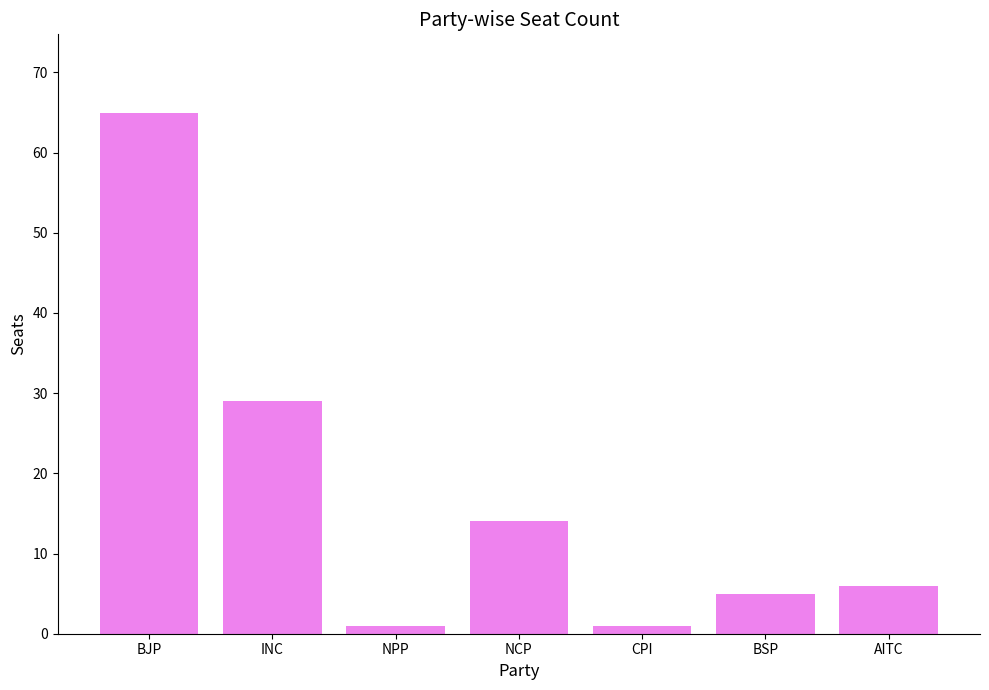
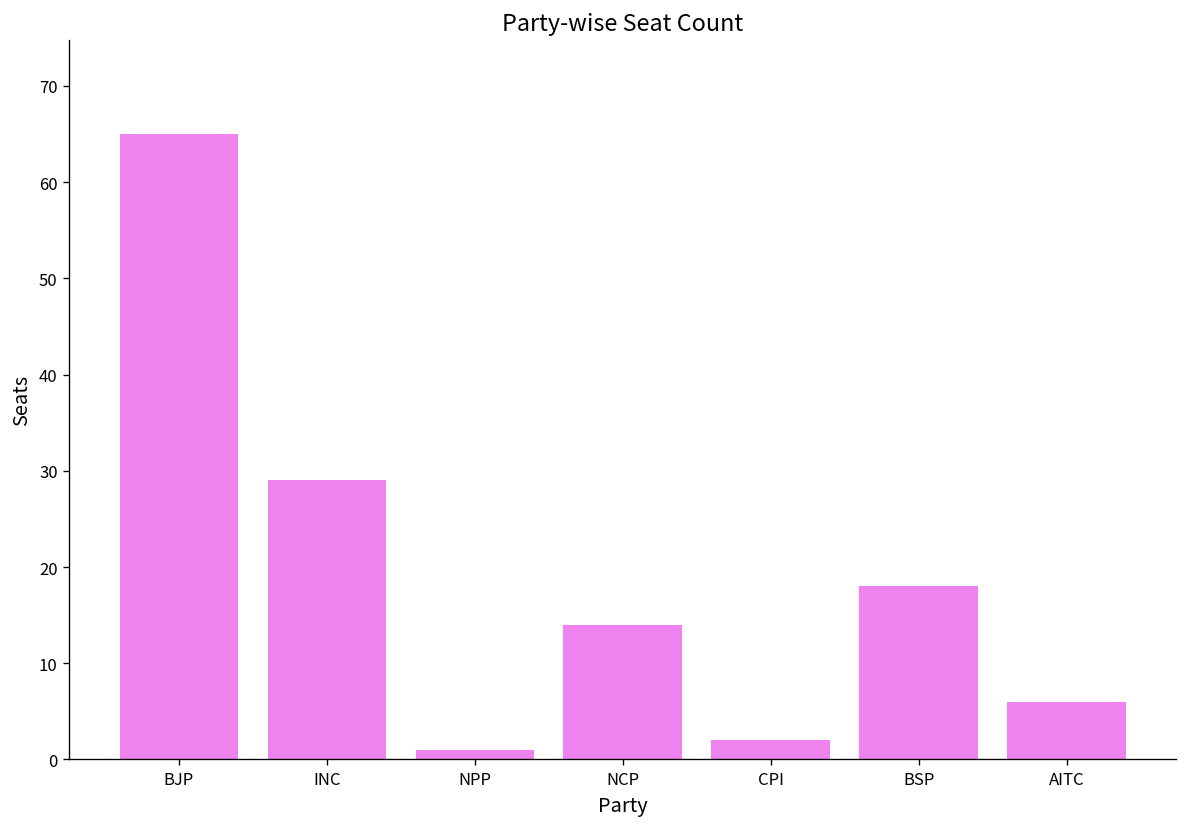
  {
    "BJP": 65,
    "INC": 29,
    "NPP": 1,
    "NCP": 14,
-   "CPI": 1,
-   "BSP": 5,
+   "CPI": 2,
+   "BSP": 18,
    "AITC": 6
  }
